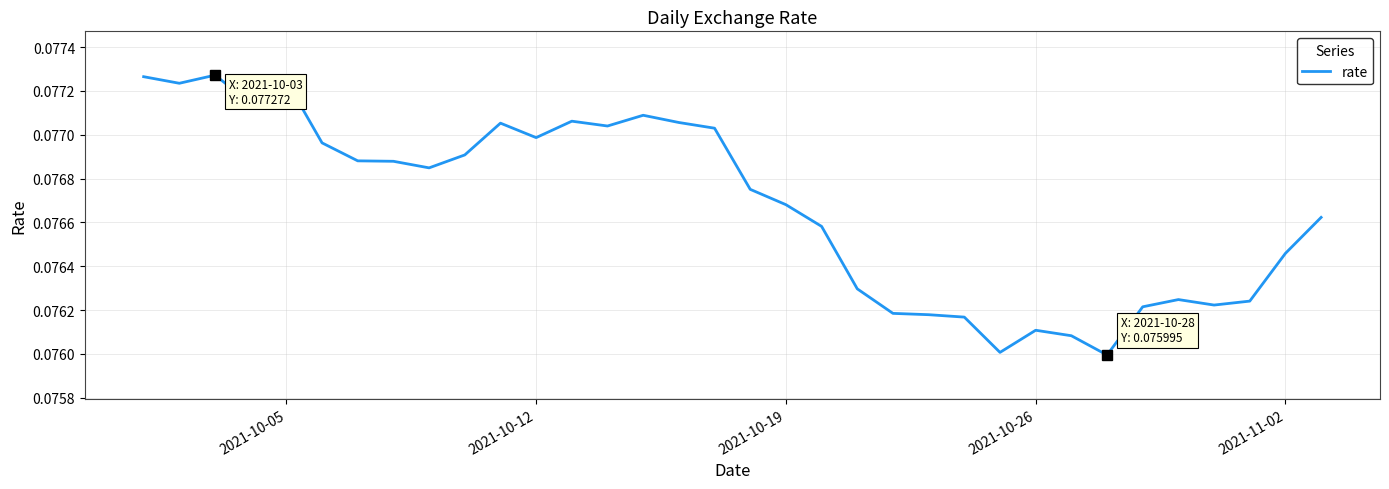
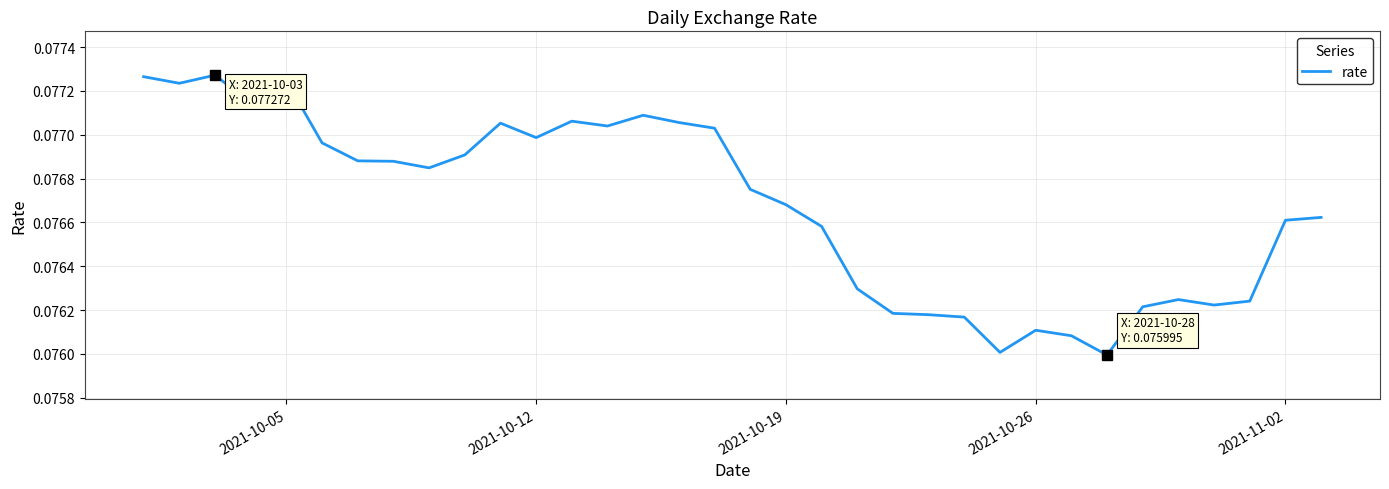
  {
    "rate": {
      "2021-10-12": 0.07699,
      "2021-10-19": 0.07668,
      "2021-10-26": 0.07611,
-     "2021-11-02": 0.07646
+     "2021-11-02": 0.07661
    }
  }
